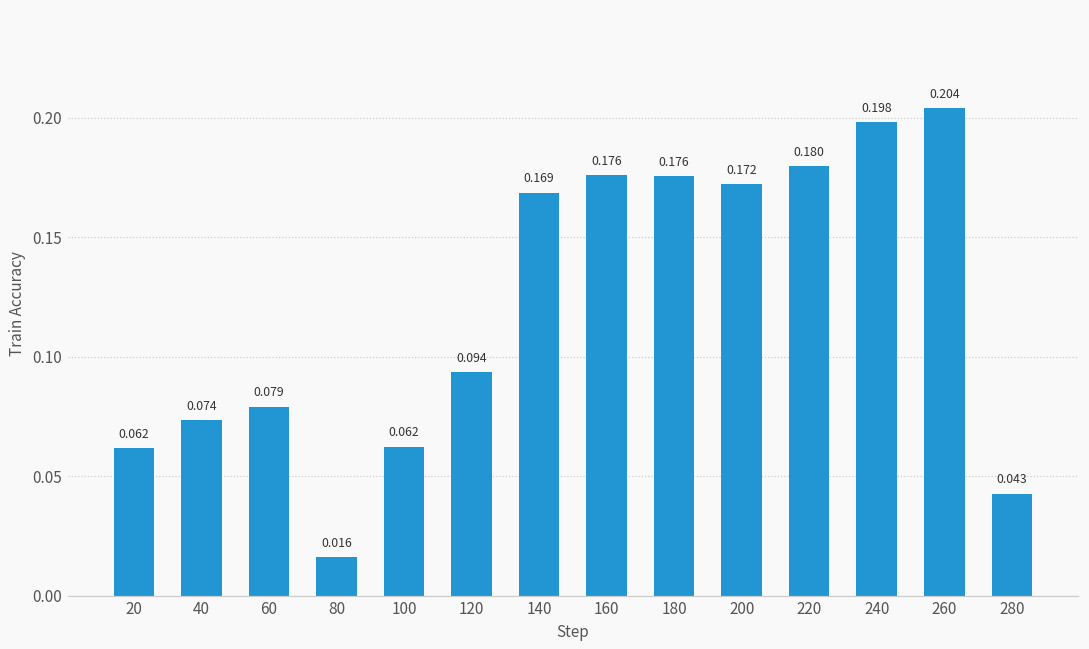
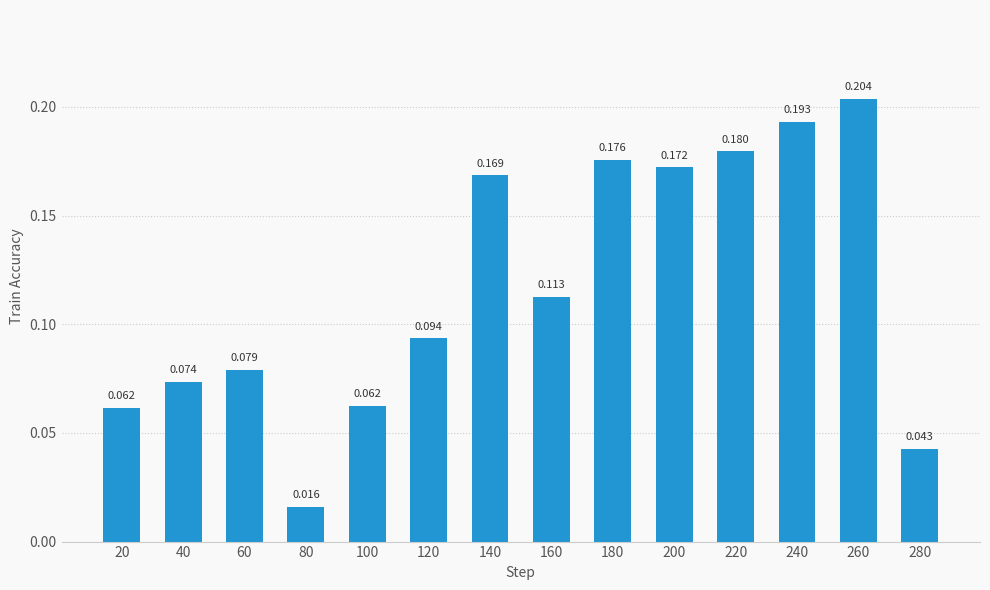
  {
    "20": 0.062,
    "40": 0.074,
    "60": 0.079,
    "80": 0.016,
    "100": 0.062,
    "120": 0.094,
    "140": 0.169,
-   "160": 0.176,
+   "160": 0.113,
    "180": 0.176,
    "200": 0.172,
    "220": 0.180,
-   "240": 0.198,
+   "240": 0.193,
    "260": 0.204,
    "280": 0.043
  }
